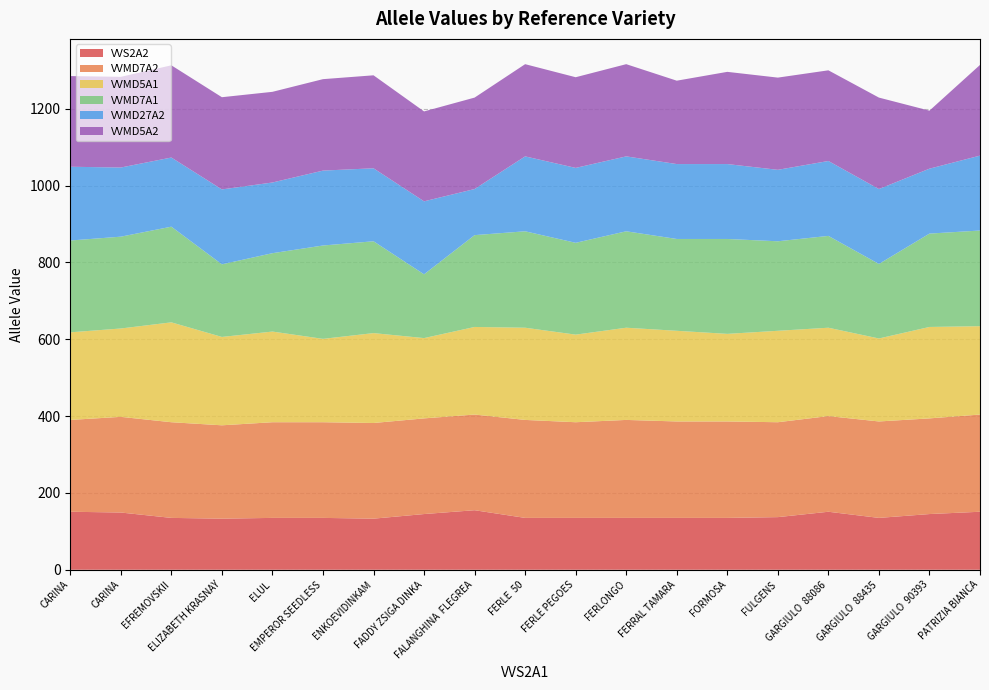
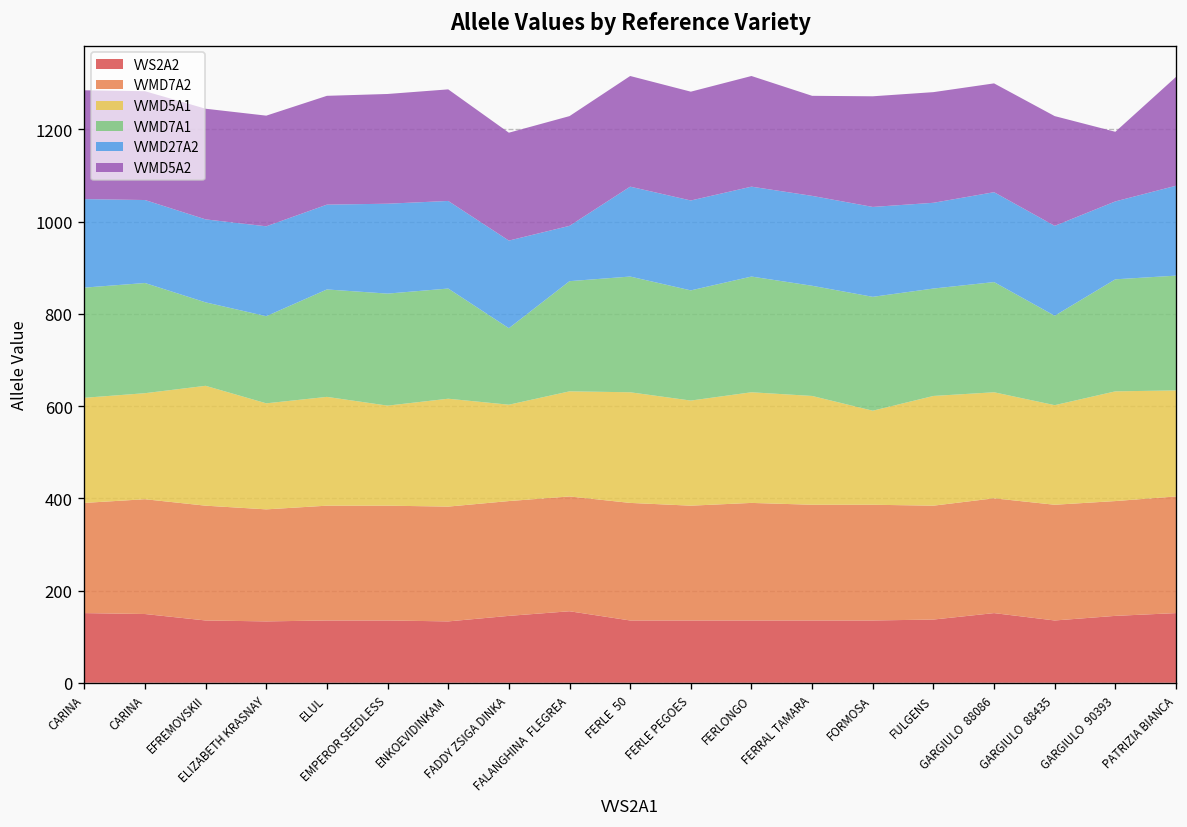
  {
    "VVMD5A1": {
      "EFREMOVSKII": 260,
      "ELIZABETH KRASNAY": 230,
      "ELUL": 240,
      "EMPEROR SEEDLESS": 220,
      "ENKOEVIDINKAM": 230,
      "FADDY ZSIGA DINKA": 210,
      "FALANGHINA FLEGREA": 230,
      "FERLE 50": 240,
      "FERLE PEGOES": 230,
      "FERLONGO": 240,
      "FERRAL TAMARA": 240,
-     "FORMOSA": 230,
+     "FORMOSA": 200,
      "FULGENS": 240,
      "GARGIULO 88086": 230,
      "GARGIULO 88435": 220,
      "GARGIULO 90393": 240,
      "PATRIZIA BIANCA": 230
    },
    "VVMD7A1": {
-     "EFREMOVSKII": 250,
+     "EFREMOVSKII": 180,
      "ELIZABETH KRASNAY": 190,
-     "ELUL": 200,
+     "ELUL": 230,
      "EMPEROR SEEDLESS": 240,
      "ENKOEVIDINKAM": 240,
      "FADDY ZSIGA DINKA": 170,
      "FALANGHINA FLEGREA": 240,
      "FERLE 50": 250,
      "FERLE PEGOES": 240,
      "FERLONGO": 250,
      "FERRAL TAMARA": 240,
      "FORMOSA": 250,
      "FULGENS": 230,
      "GARGIULO 88086": 240,
      "GARGIULO 88435": 190,
      "GARGIULO 90393": 240,
      "PATRIZIA BIANCA": 250
    },
    "VVMD27A2": {
      "EFREMOVSKII": 180,
      "ELIZABETH KRASNAY": 200,
      "ELUL": 180,
      "EMPEROR SEEDLESS": 200,
      "ENKOEVIDINKAM": 190,
      "FADDY ZSIGA DINKA": 190,
      "FALANGHINA FLEGREA": 120,
      "FERLE 50": 200,
      "FERLE PEGOES": 200,
      "FERLONGO": 200,
      "FERRAL TAMARA": 200,
      "FORMOSA": 200,
      "FULGENS": 190,
      "GARGIULO 88086": 200,
      "GARGIULO 88435": 200,
      "GARGIULO 90393": 170,
      "PATRIZIA BIANCA": 200
    },
    "VVMD5A2": {
      "EFREMOVSKII": 240,
      "ELIZABETH KRASNAY": 240,
      "ELUL": 240,
      "EMPEROR SEEDLESS": 240,
      "ENKOEVIDINKAM": 240,
      "FADDY ZSIGA DINKA": 230,
      "FALANGHINA FLEGREA": 240,
      "FERLE 50": 240,
      "FERLE PEGOES": 240,
      "FERLONGO": 240,
      "FERRAL TAMARA": 220,
      "FORMOSA": 240,
      "FULGENS": 240,
      "GARGIULO 88086": 240,
      "GARGIULO 88435": 240,
      "GARGIULO 90393": 150,
      "PATRIZIA BIANCA": 240
    }
  }
